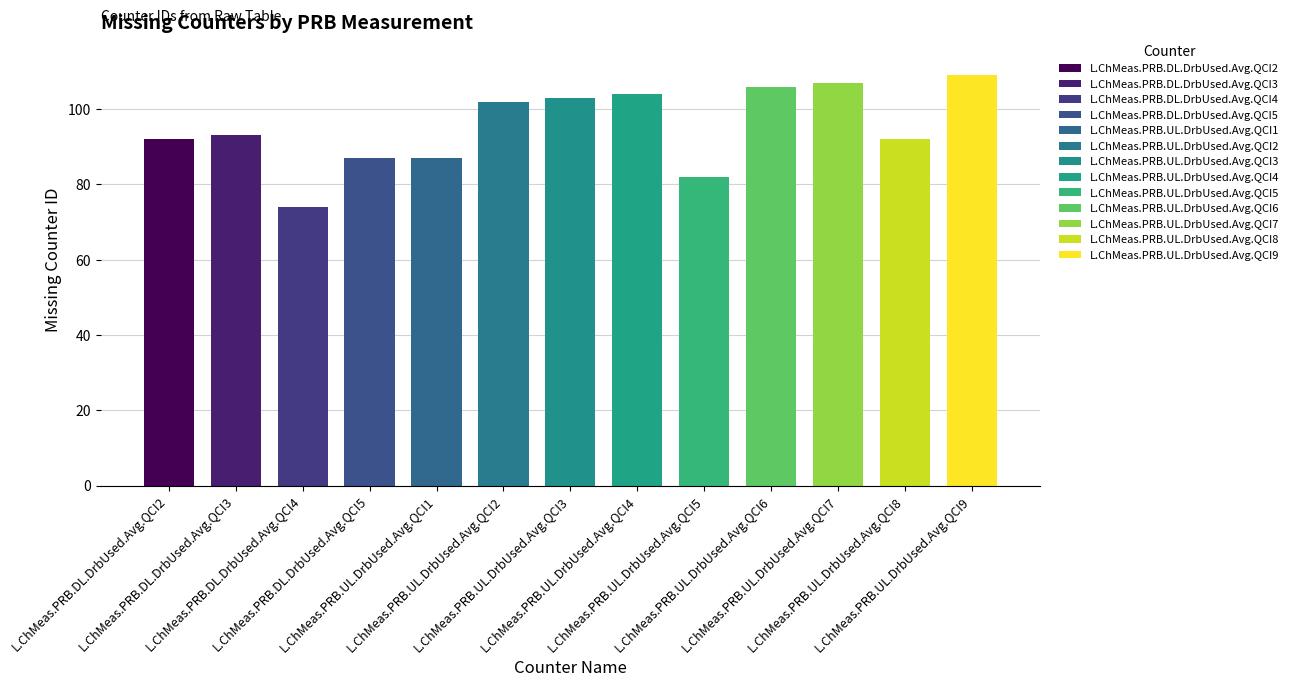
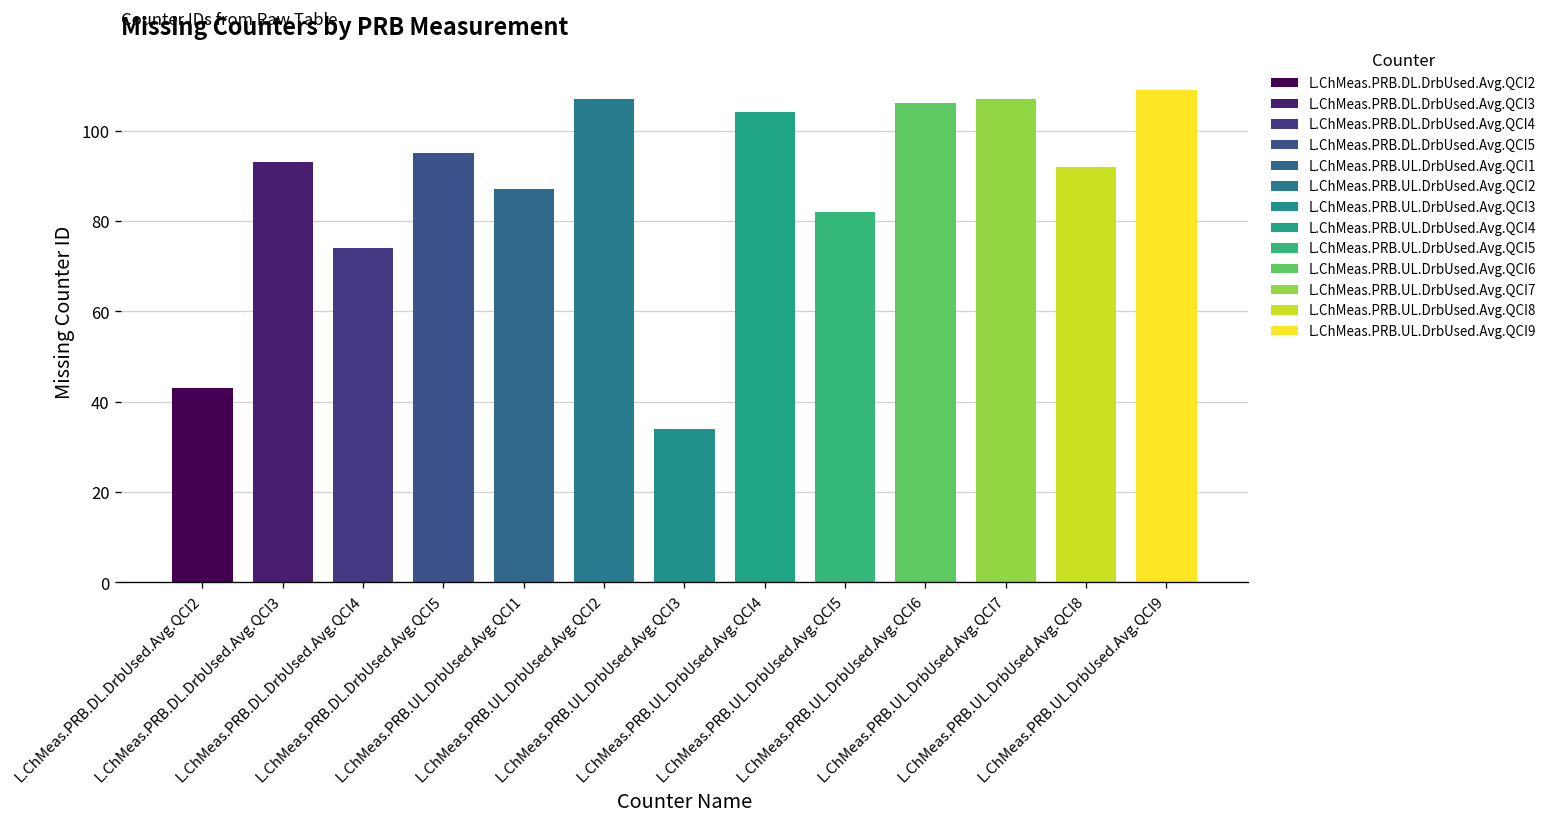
  {
-   "L.ChMeas.PRB.DL.DrbUsed.Avg.QCI2": 92,
+   "L.ChMeas.PRB.DL.DrbUsed.Avg.QCI2": 43,
    "L.ChMeas.PRB.DL.DrbUsed.Avg.QCI3": 93,
    "L.ChMeas.PRB.DL.DrbUsed.Avg.QCI4": 74,
-   "L.ChMeas.PRB.DL.DrbUsed.Avg.QCI5": 87,
+   "L.ChMeas.PRB.DL.DrbUsed.Avg.QCI5": 95,
    "L.ChMeas.PRB.UL.DrbUsed.Avg.QCI1": 87,
-   "L.ChMeas.PRB.UL.DrbUsed.Avg.QCI2": 102,
-   "L.ChMeas.PRB.UL.DrbUsed.Avg.QCI3": 103,
+   "L.ChMeas.PRB.UL.DrbUsed.Avg.QCI2": 107,
+   "L.ChMeas.PRB.UL.DrbUsed.Avg.QCI3": 34,
    "L.ChMeas.PRB.UL.DrbUsed.Avg.QCI4": 104,
    "L.ChMeas.PRB.UL.DrbUsed.Avg.QCI5": 82,
    "L.ChMeas.PRB.UL.DrbUsed.Avg.QCI6": 106,
    "L.ChMeas.PRB.UL.DrbUsed.Avg.QCI7": 107,
    "L.ChMeas.PRB.UL.DrbUsed.Avg.QCI8": 92,
    "L.ChMeas.PRB.UL.DrbUsed.Avg.QCI9": 109
  }
